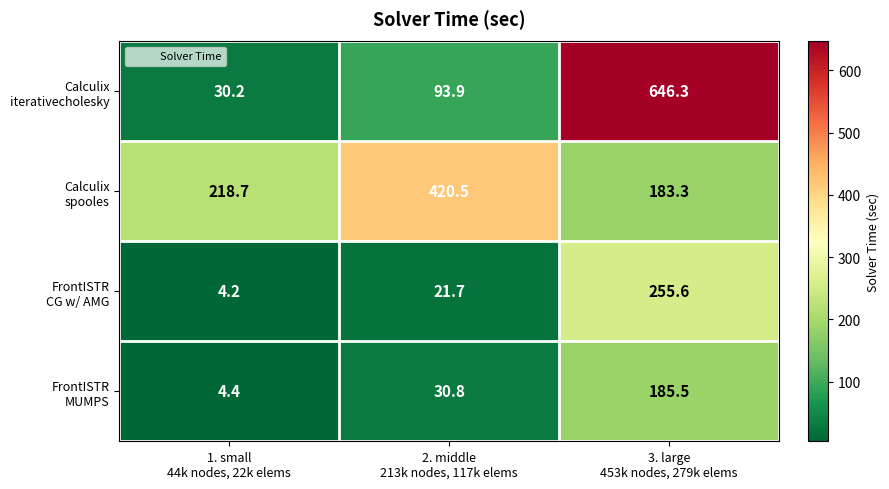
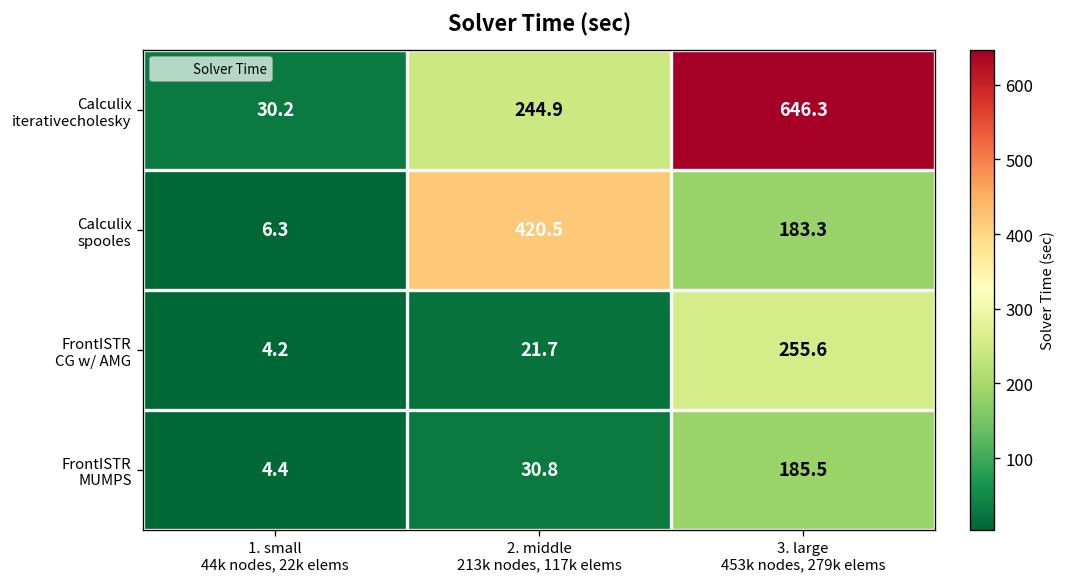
  {
    "Calculix iterativecholesky": {
      "1. small 44k nodes, 22k elems": 30.2,
-     "2. middle 213k nodes, 117k elems": 93.9,
+     "2. middle 213k nodes, 117k elems": 244.9,
      "3. large 453k nodes, 279k elems": 646.3
    },
    "Calculix spooles": {
-     "1. small 44k nodes, 22k elems": 218.7,
+     "1. small 44k nodes, 22k elems": 6.3,
      "2. middle 213k nodes, 117k elems": 420.5,
      "3. large 453k nodes, 279k elems": 183.3
    },
    "FrontISTR CG w/ AMG": {
      "1. small 44k nodes, 22k elems": 4.2,
      "2. middle 213k nodes, 117k elems": 21.7,
      "3. large 453k nodes, 279k elems": 255.6
    },
    "FrontISTR MUMPS": {
      "1. small 44k nodes, 22k elems": 4.4,
      "2. middle 213k nodes, 117k elems": 30.8,
      "3. large 453k nodes, 279k elems": 185.5
    }
  }
